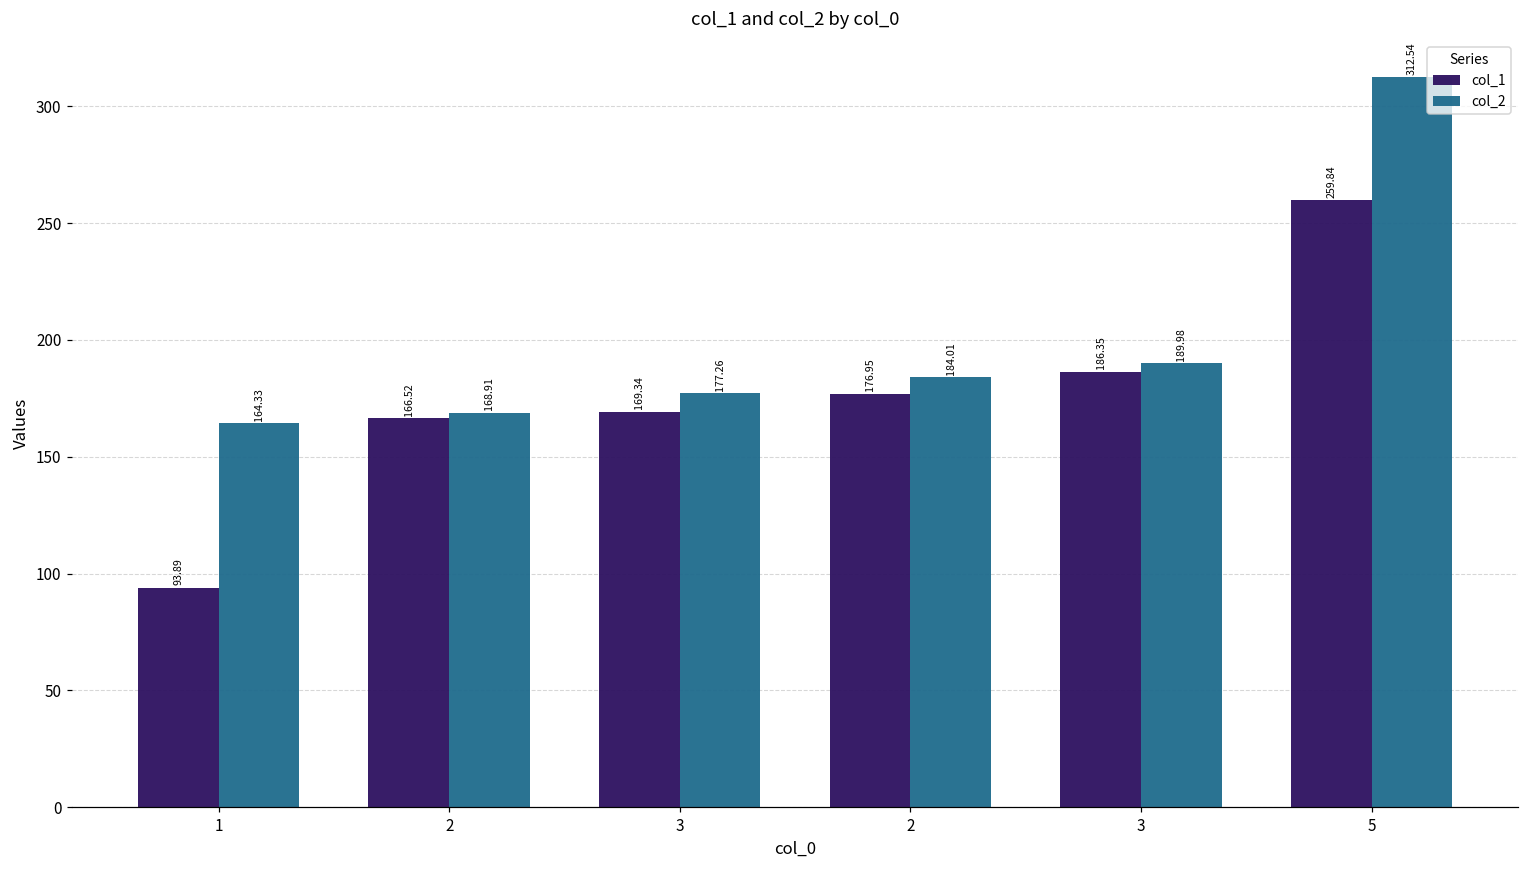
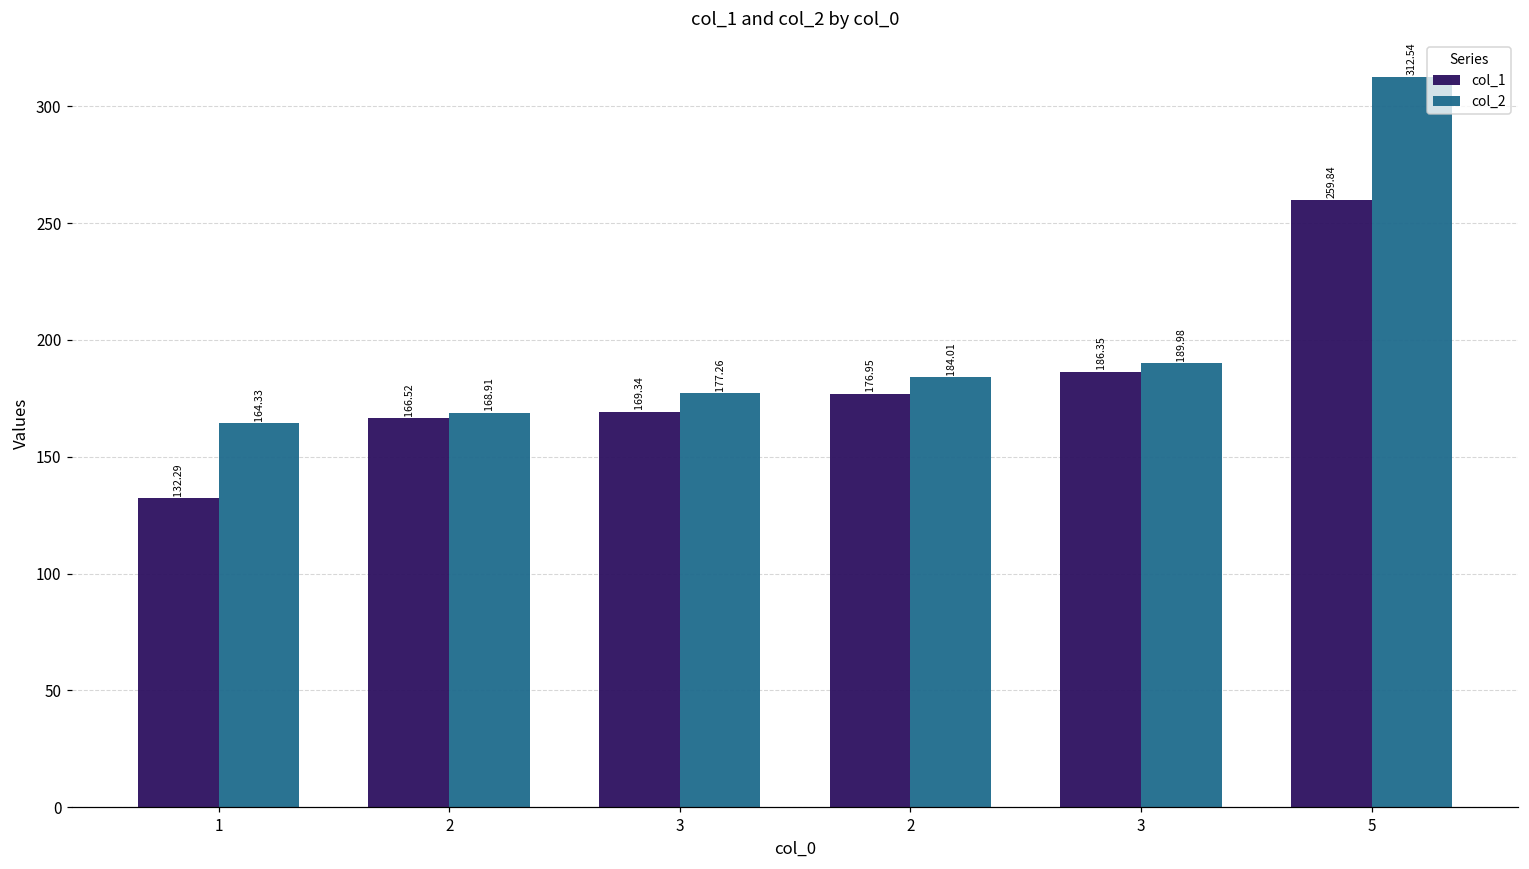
  {
    "col_1": {
-     "1": 93.89,
+     "1": 132.29,
      "5": 259.84
    },
    "col_2": {
      "1": 164.33,
      "5": 312.54
    }
  }
